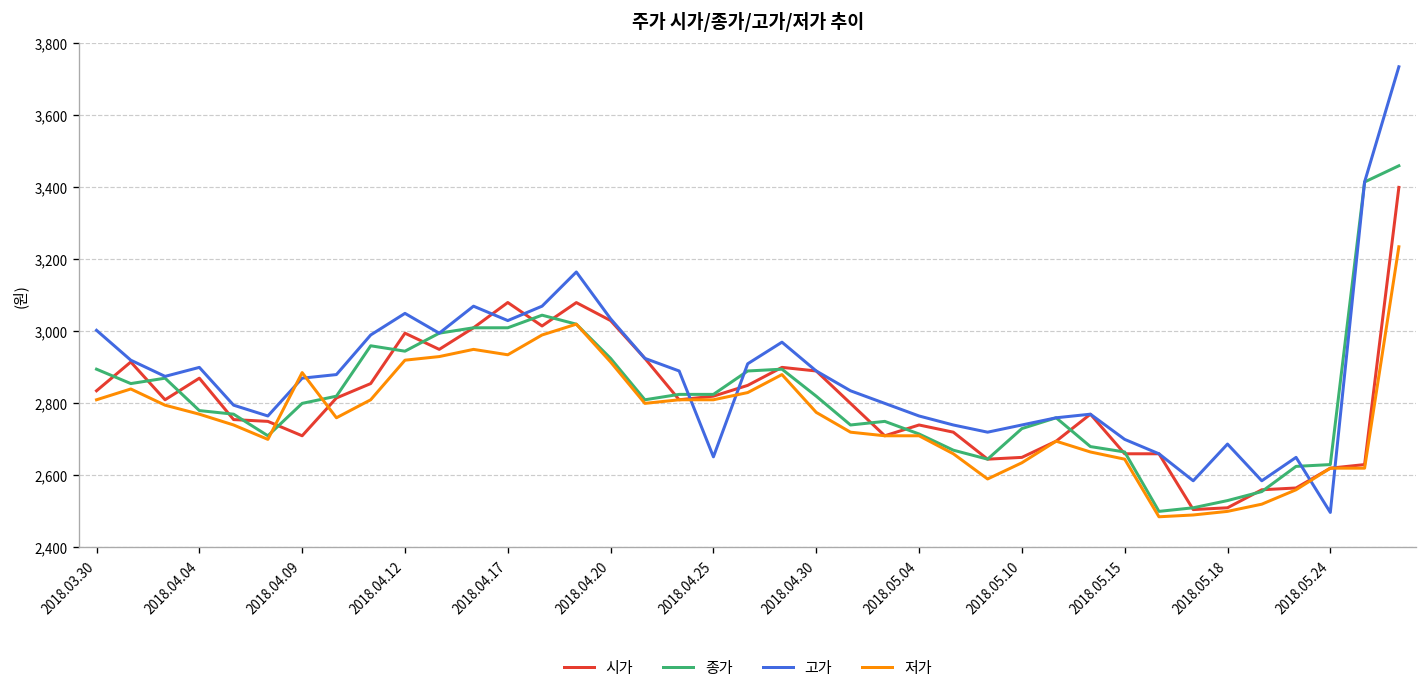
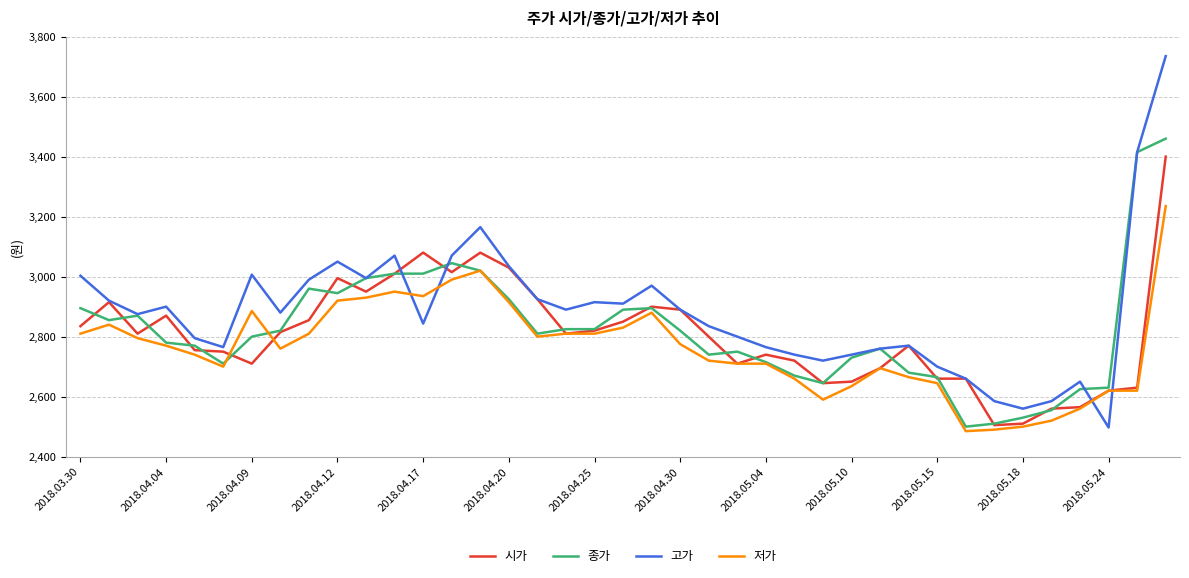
  {
    "시가": {
      "2018.03.30": "2,840",
      "2018.04.04": "2,870",
      "2018.04.09": "2,710",
      "2018.04.12": "3,000",
      "2018.04.17": "3,080",
      "2018.05.04": "2,740",
      "2018.05.10": "2,650",
      "2018.05.18": "2,510"
    },
    "종가": {
      "2018.03.30": "2,900",
      "2018.04.04": "2,780",
      "2018.04.09": "2,800",
      "2018.04.12": "2,950",
      "2018.04.17": "3,010",
      "2018.04.20": "2,930",
      "2018.04.30": "2,820",
      "2018.05.10": "2,730",
      "2018.05.18": "2,530",
      "2018.05.24": "2,630"
    },
    "고가": {
      "2018.03.30": "3,000",
      "2018.04.04": "2,900",
-     "2018.04.09": "2,870",
+     "2018.04.09": "3,010",
      "2018.04.12": "3,050",
-     "2018.04.17": "3,030",
-     "2018.04.25": "2,650",
+     "2018.04.17": "2,840",
+     "2018.04.25": "2,920",
      "2018.05.04": "2,770",
      "2018.05.10": "2,740",
      "2018.05.15": "2,700",
-     "2018.05.18": "2,690",
+     "2018.05.18": "2,560",
      "2018.05.24": "2,500"
    },
    "저가": {
      "2018.03.30": "2,810",
      "2018.04.04": "2,770",
      "2018.04.09": "2,890",
      "2018.04.12": "2,920",
      "2018.04.17": "2,940",
      "2018.04.20": "2,920",
      "2018.04.25": "2,810",
      "2018.04.30": "2,780",
      "2018.05.10": "2,640",
      "2018.05.15": "2,650",
      "2018.05.18": "2,500"
    }
  }
